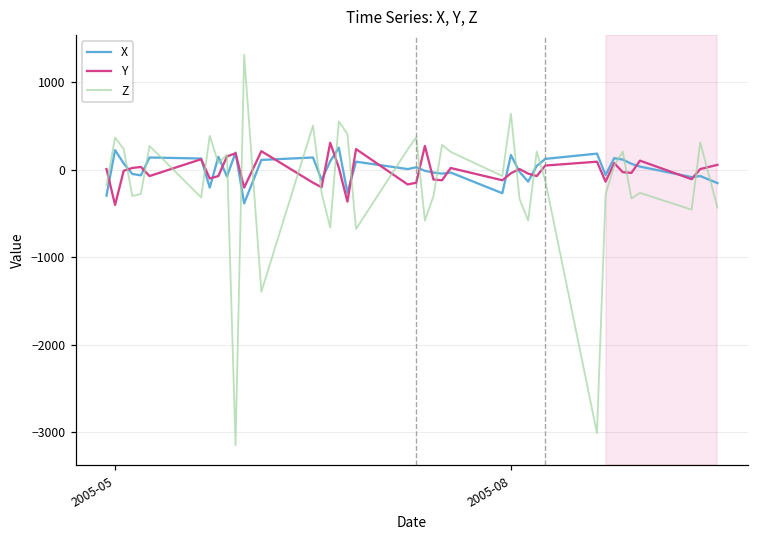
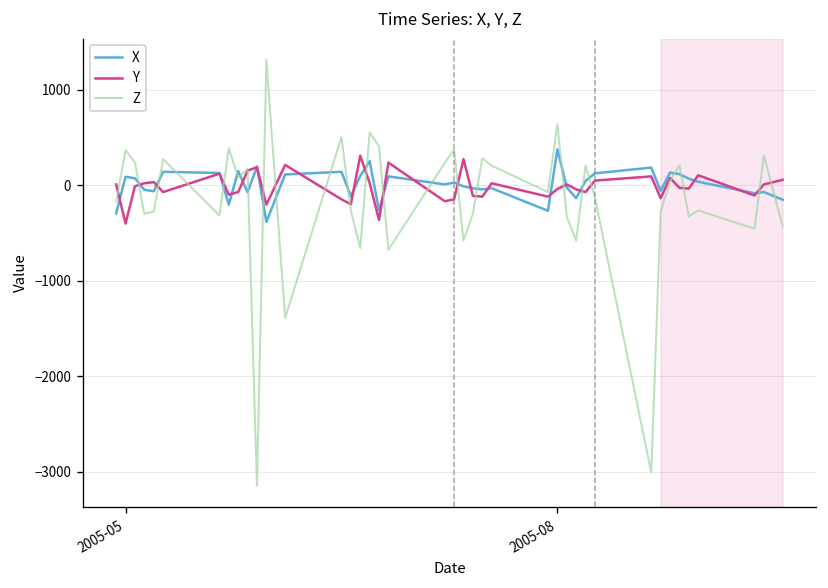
  {
    "X": {
-     "2005-05": 200,
-     "2005-08": 200
+     "2005-05": 100,
+     "2005-08": 400
    },
    "Y": {
      "2005-05": -400,
      "2005-08": 0
    },
    "Z": {
      "2005-05": 400,
      "2005-08": 600
    }
  }
